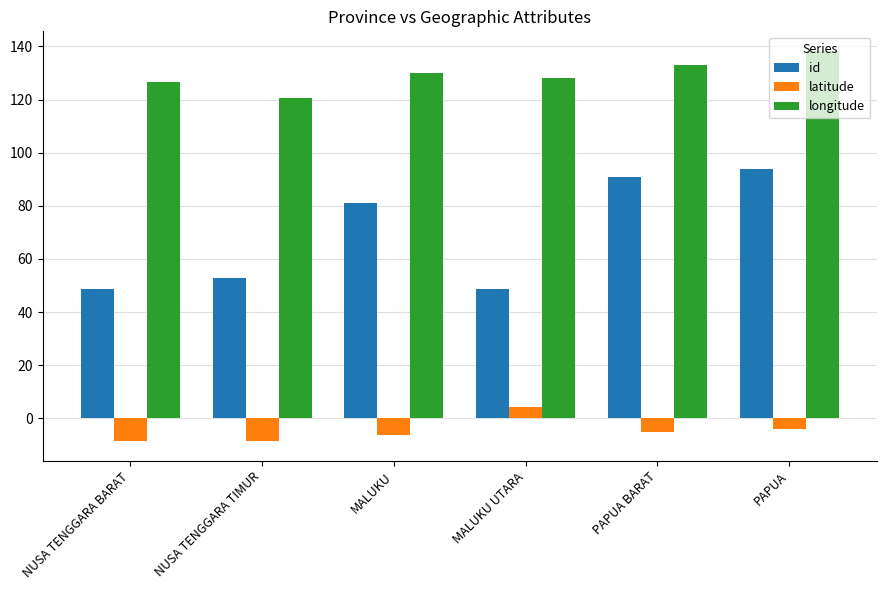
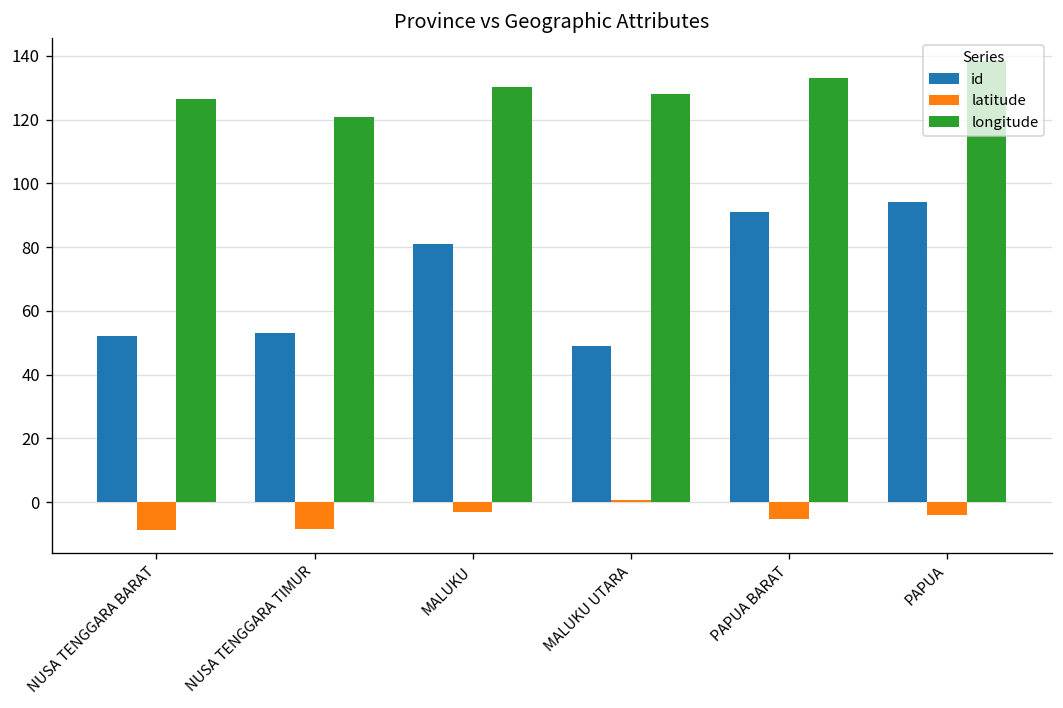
  {
    "id": {
-     "NUSA TENGGARA BARAT": 49,
+     "NUSA TENGGARA BARAT": 52,
      "NUSA TENGGARA TIMUR": 53,
      "MALUKU": 81,
      "MALUKU UTARA": 49,
      "PAPUA BARAT": 91,
      "PAPUA": 94
    },
    "latitude": {
      "NUSA TENGGARA BARAT": -9,
      "NUSA TENGGARA TIMUR": -9,
-     "MALUKU": -6,
-     "MALUKU UTARA": 4,
+     "MALUKU": -3,
+     "MALUKU UTARA": 1,
      "PAPUA BARAT": -5,
      "PAPUA": -4
    },
    "longitude": {
      "NUSA TENGGARA BARAT": 126,
      "NUSA TENGGARA TIMUR": 121,
      "MALUKU": 130,
      "MALUKU UTARA": 128,
      "PAPUA BARAT": 133
    }
  }
